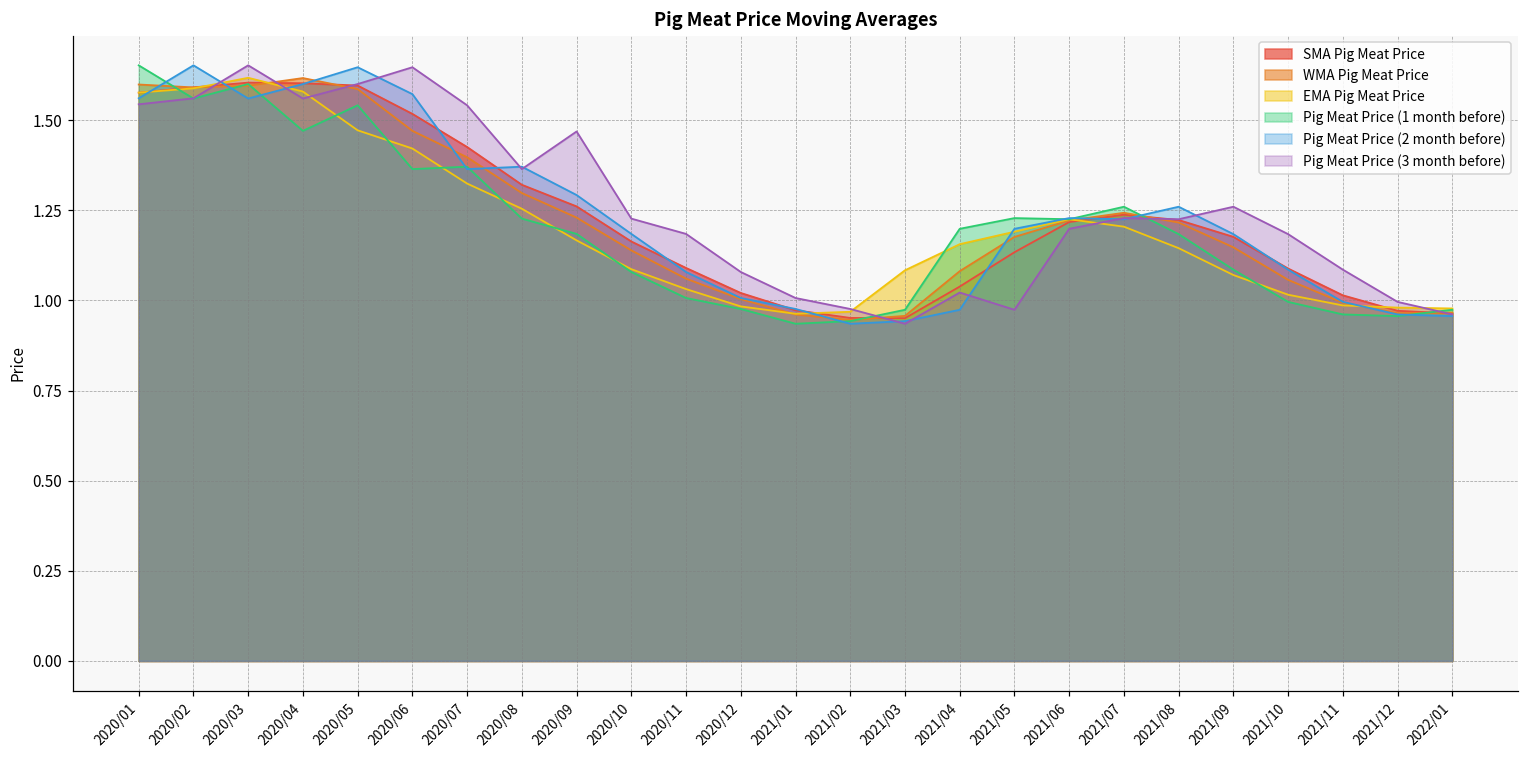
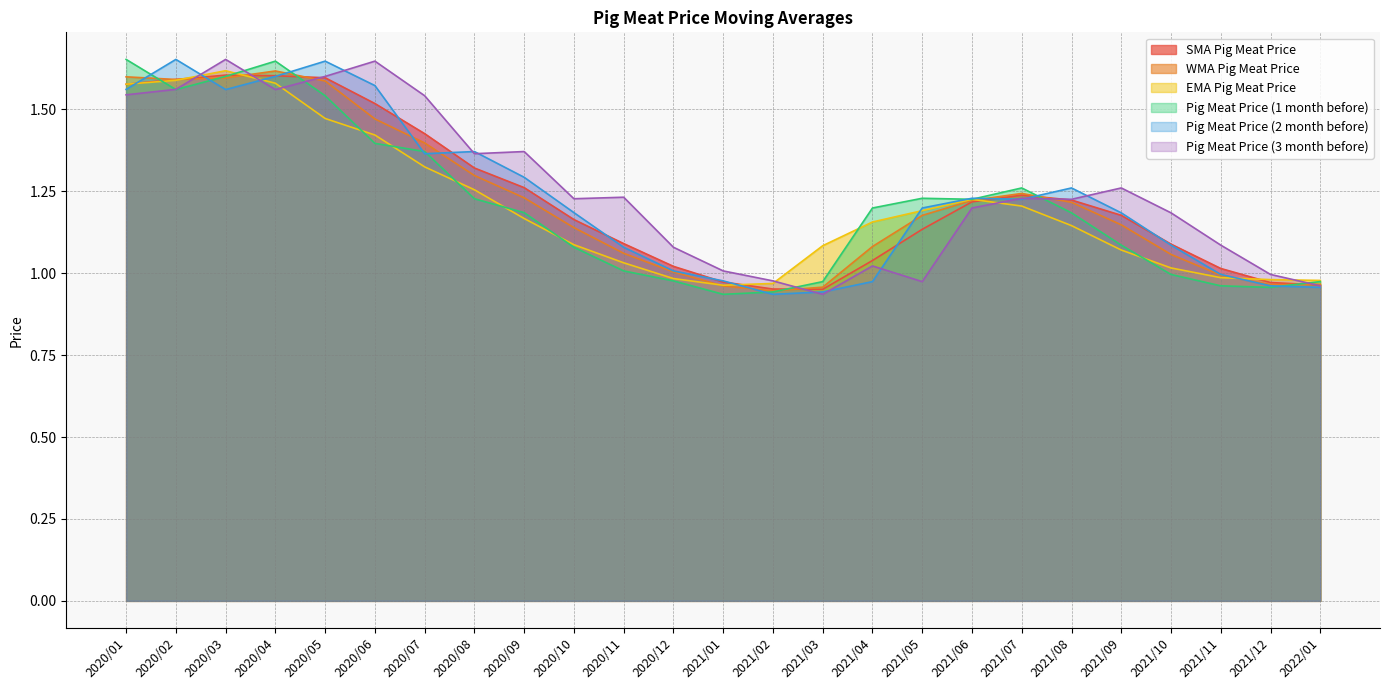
  {
    "EMA Pig Meat Price": {
      "2020/03": 1.62,
      "2020/04": 1.58,
      "2020/05": 1.47,
      "2020/06": 1.42,
      "2020/07": 1.32,
      "2020/08": 1.25,
      "2020/09": 1.17,
      "2020/10": 1.09,
      "2020/11": 1.03,
      "2021/03": 1.08,
      "2021/04": 1.16,
      "2021/05": 1.19,
      "2021/07": 1.20,
      "2021/08": 1.15,
      "2021/09": 1.07,
      "2021/10": 1.02,
      "2021/12": 0.98
    },
    "Pig Meat Price (1 month before)": {
      "2020/01": 1.65,
-     "2020/04": 1.47,
+     "2020/04": 1.65,
      "2020/05": 1.54,
-     "2020/06": 1.36,
+     "2020/06": 1.40,
      "2020/08": 1.23,
      "2020/09": 1.18,
      "2020/10": 1.08,
      "2020/11": 1.01,
      "2021/01": 0.94,
      "2021/03": 0.97,
      "2021/04": 1.20,
      "2021/05": 1.23,
      "2021/07": 1.26,
      "2021/08": 1.18,
      "2021/09": 1.09,
      "2021/10": 1.00,
      "2021/11": 0.96
    },
    "Pig Meat Price (2 month before)": {
      "2020/01": 1.56,
      "2020/02": 1.65,
      "2020/03": 1.56,
      "2020/05": 1.65,
      "2020/06": 1.57,
      "2020/09": 1.29,
      "2020/10": 1.18,
      "2020/11": 1.08,
      "2021/04": 0.97,
      "2021/05": 1.20,
      "2021/08": 1.26
    },
    "Pig Meat Price (3 month before)": {
      "2020/01": 1.54,
      "2020/03": 1.65,
      "2020/04": 1.56,
      "2020/06": 1.65,
      "2020/07": 1.54,
-     "2020/09": 1.47,
+     "2020/09": 1.37,
      "2020/10": 1.23,
-     "2020/11": 1.18,
+     "2020/11": 1.23,
      "2020/12": 1.08,
      "2021/01": 1.01,
      "2021/04": 1.02,
      "2021/05": 0.97,
      "2021/06": 1.20,
      "2021/09": 1.26,
      "2021/10": 1.18,
      "2021/11": 1.09,
      "2021/12": 1.00
    }
  }
